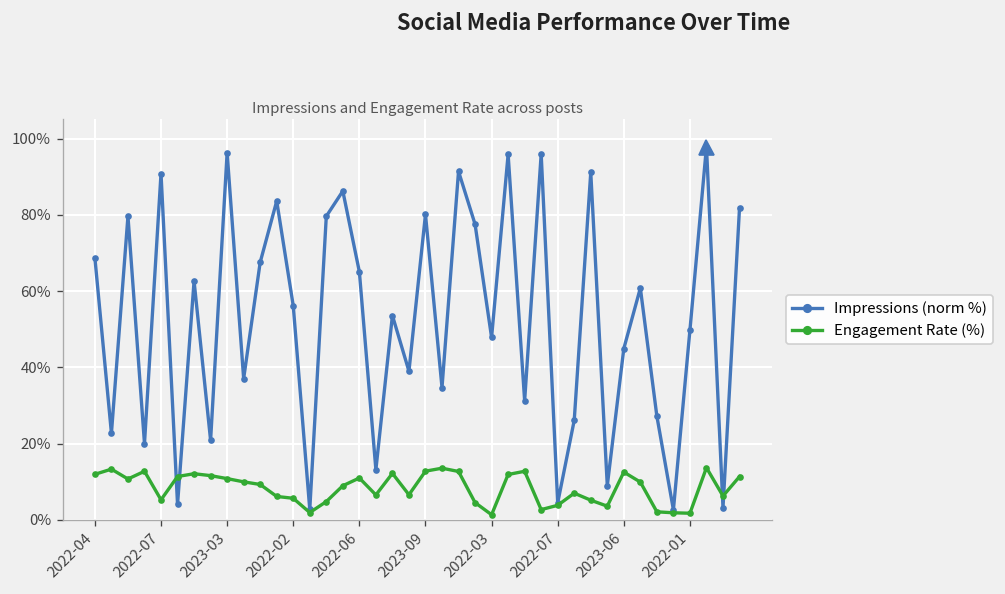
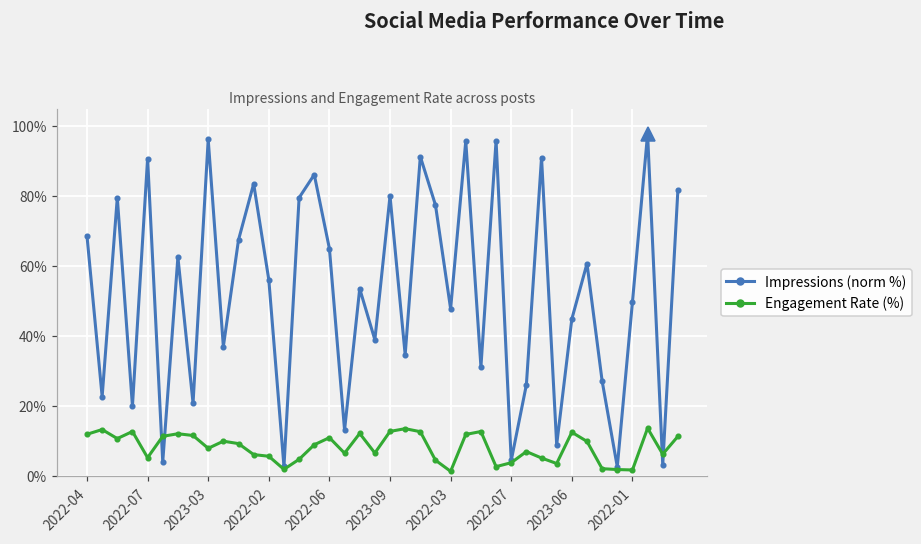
  {
    "Engagement Rate (%)": {
-     "2023-03": "11%",
+     "2023-03": "8%",
      "2023-09": "13%",
      "2023-06": "13%"
    }
  }
